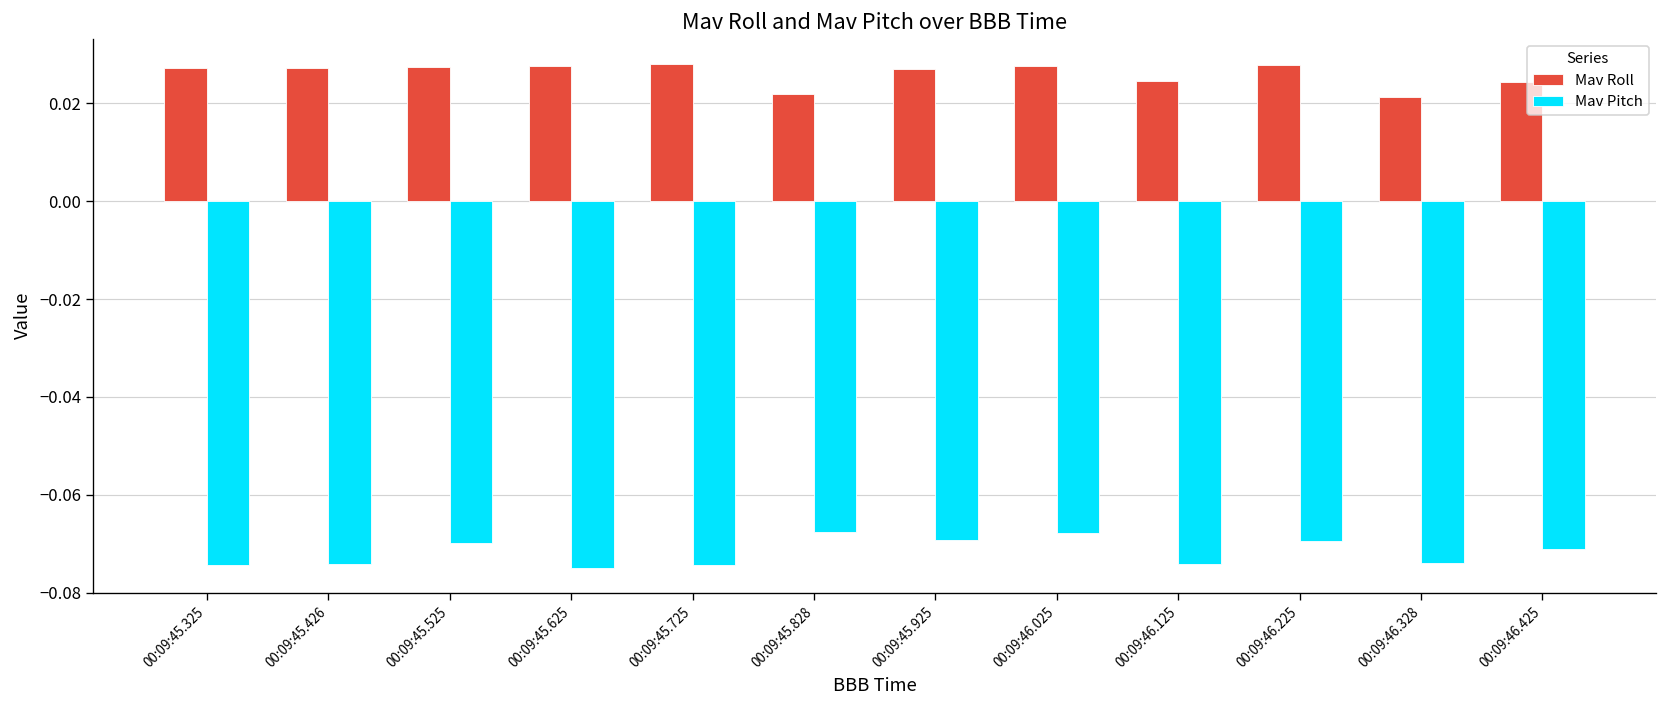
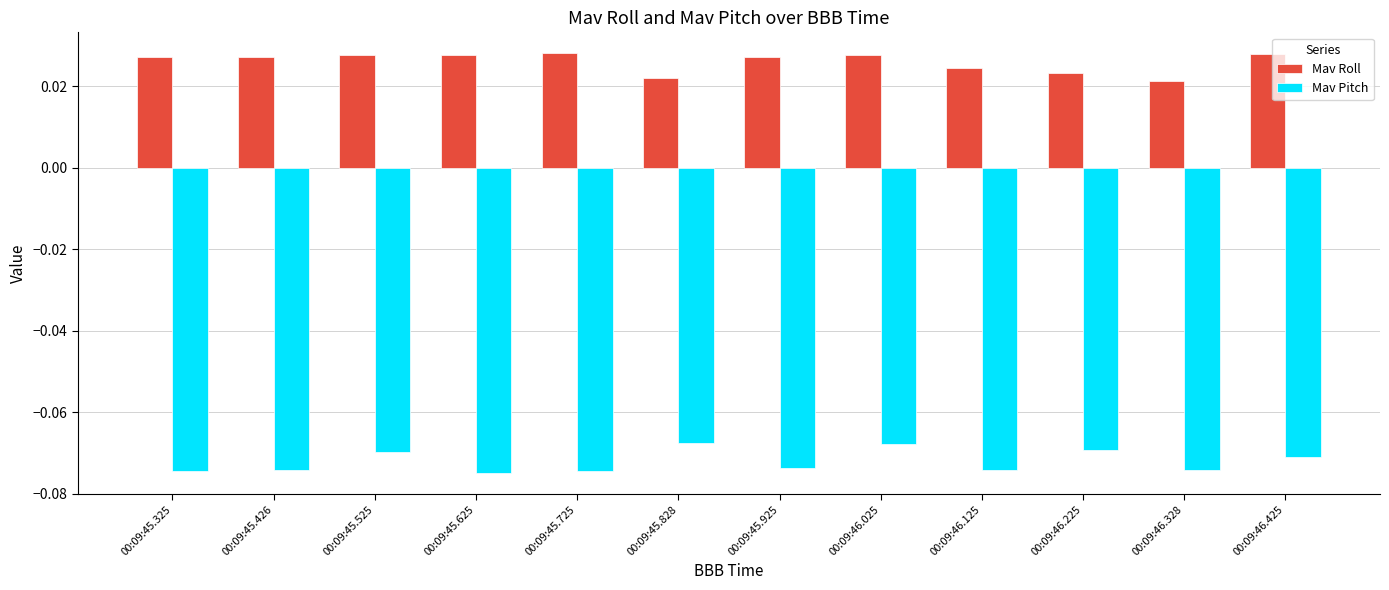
  {
    "Mav Roll": {
      "00:09:45.325": 0.027,
      "00:09:45.426": 0.027,
      "00:09:45.525": 0.028,
      "00:09:45.625": 0.028,
      "00:09:45.725": 0.028,
      "00:09:45.828": 0.022,
      "00:09:45.925": 0.027,
      "00:09:46.025": 0.028,
      "00:09:46.125": 0.025,
-     "00:09:46.225": 0.028,
+     "00:09:46.225": 0.023,
      "00:09:46.328": 0.021,
-     "00:09:46.425": 0.024
+     "00:09:46.425": 0.028
    },
    "Mav Pitch": {
      "00:09:45.325": -0.074,
      "00:09:45.426": -0.074,
      "00:09:45.525": -0.070,
      "00:09:45.625": -0.075,
      "00:09:45.725": -0.074,
      "00:09:45.828": -0.068,
-     "00:09:45.925": -0.069,
+     "00:09:45.925": -0.074,
      "00:09:46.025": -0.068,
      "00:09:46.125": -0.074,
      "00:09:46.225": -0.069,
      "00:09:46.328": -0.074,
      "00:09:46.425": -0.071
    }
  }
